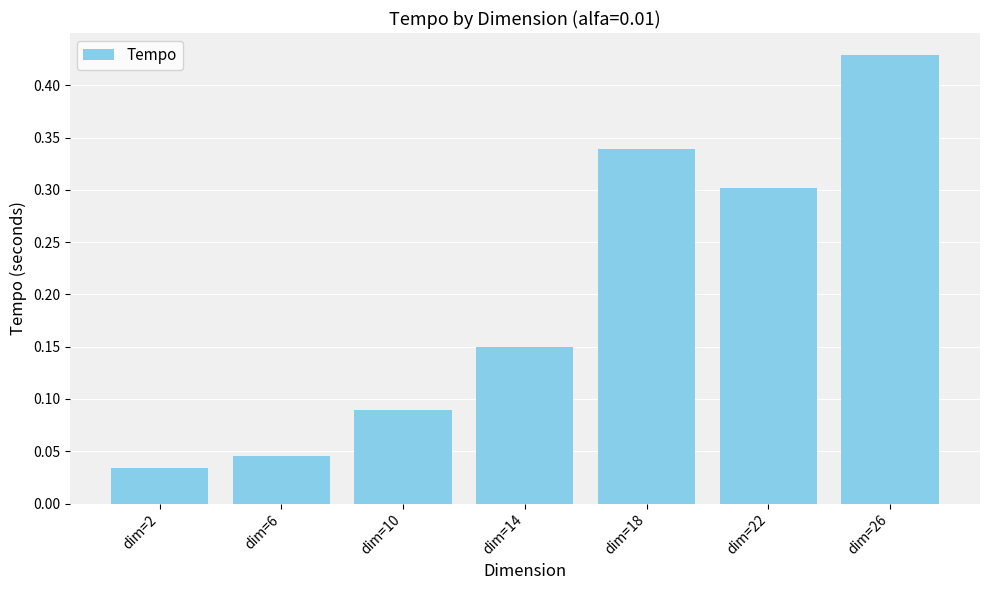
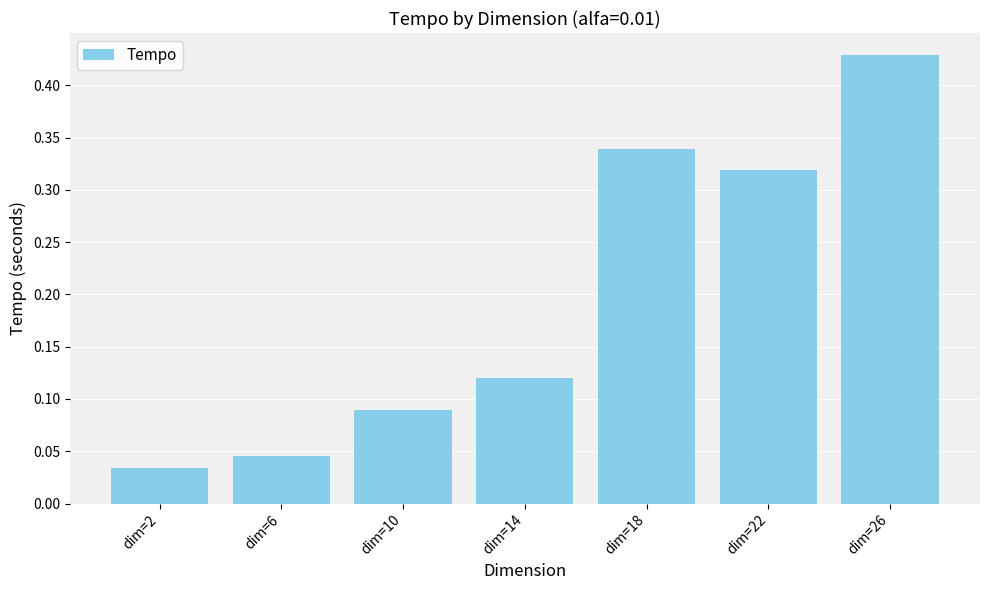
  {
    "dim=2": 0.034,
    "dim=6": 0.045,
    "dim=10": 0.090,
-   "dim=14": 0.150,
+   "dim=14": 0.120,
    "dim=18": 0.339,
-   "dim=22": 0.302,
+   "dim=22": 0.319,
    "dim=26": 0.428
  }
